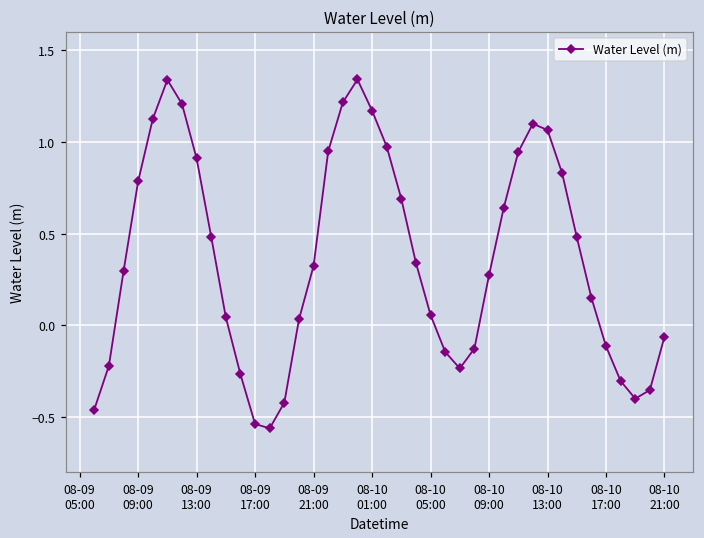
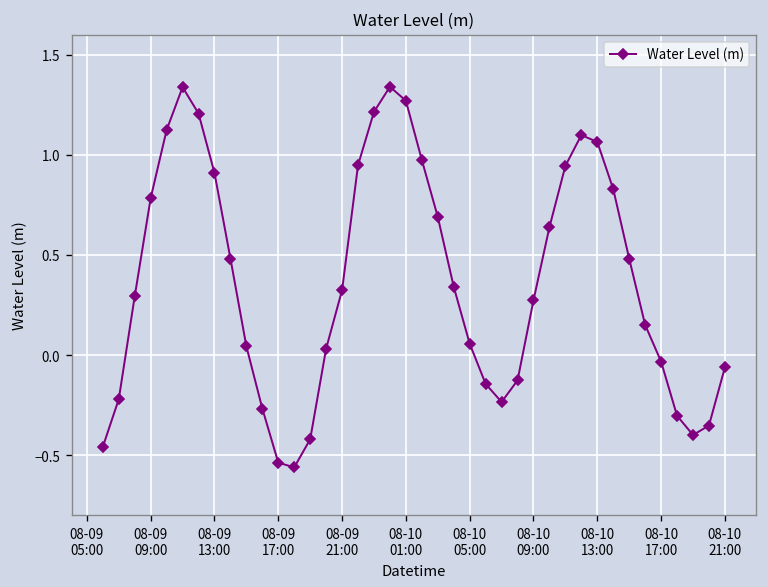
  {
    "08-09 09:00": 0.78,
    "08-09 13:00": 0.91,
    "08-09 17:00": -0.54,
    "08-09 21:00": 0.32,
-   "08-10 01:00": 1.17,
+   "08-10 01:00": 1.27,
    "08-10 05:00": 0.06,
    "08-10 09:00": 0.27,
    "08-10 13:00": 1.06,
-   "08-10 17:00": -0.11,
+   "08-10 17:00": -0.03,
    "08-10 21:00": -0.06
  }
